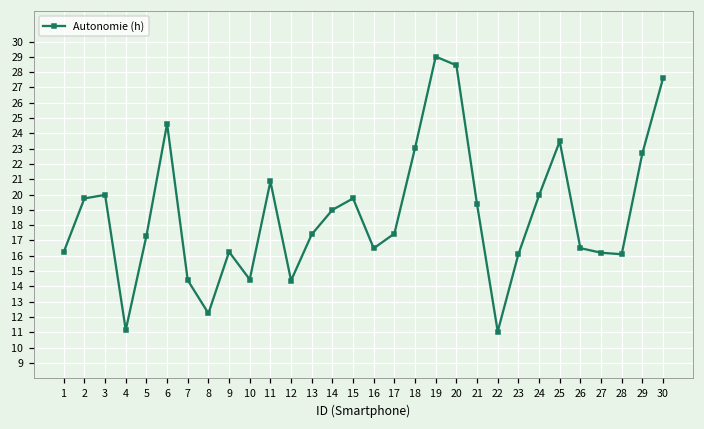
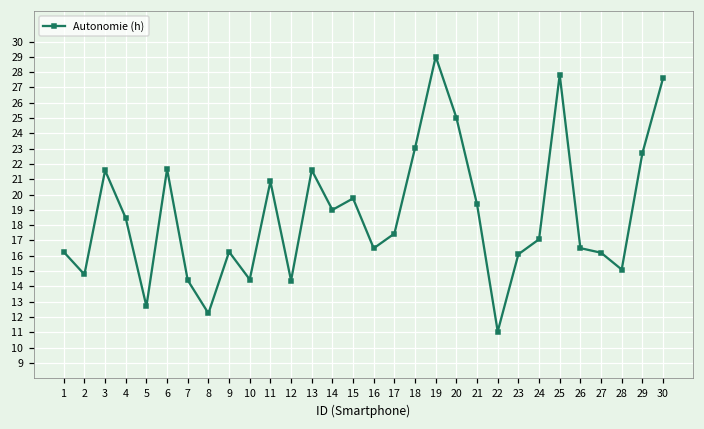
  {
    "1": 16.3,
-   "2": 19.8,
-   "3": 20.0,
-   "4": 11.2,
-   "5": 17.3,
-   "6": 24.6,
+   "2": 14.8,
+   "3": 21.6,
+   "4": 18.5,
+   "5": 12.7,
+   "6": 21.7,
    "7": 14.4,
    "8": 12.2,
    "9": 16.3,
    "10": 14.5,
    "11": 20.9,
    "12": 14.4,
-   "13": 17.4,
+   "13": 21.6,
    "14": 19.0,
    "15": 19.8,
    "16": 16.5,
    "17": 17.5,
    "18": 23.1,
    "19": 29.0,
-   "20": 28.5,
+   "20": 25.0,
    "21": 19.4,
    "22": 11.1,
    "23": 16.1,
-   "24": 20.0,
-   "25": 23.5,
+   "24": 17.1,
+   "25": 27.8,
    "26": 16.5,
    "27": 16.2,
-   "28": 16.1,
+   "28": 15.1,
    "29": 22.7,
    "30": 27.6
  }
